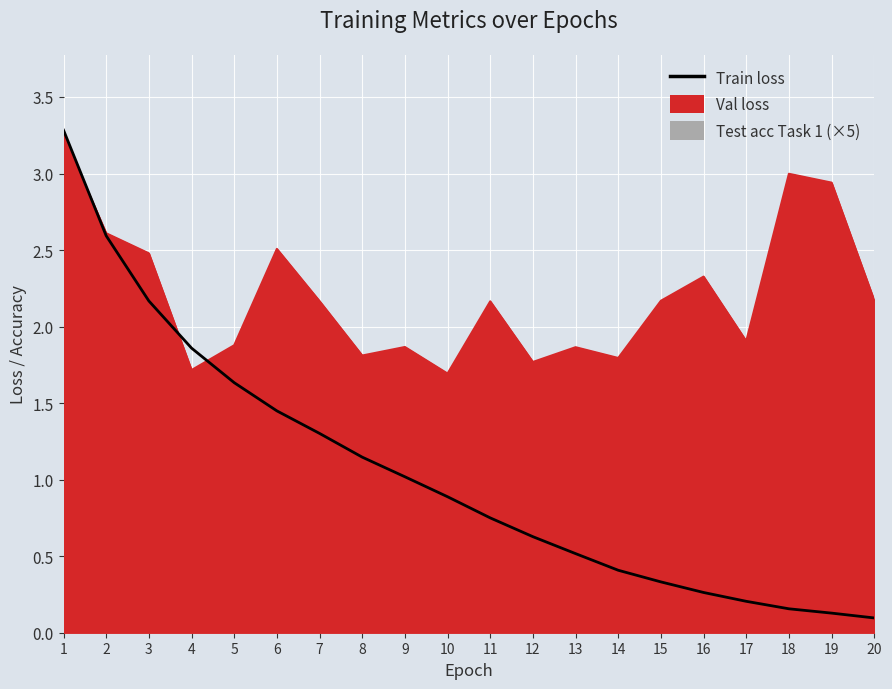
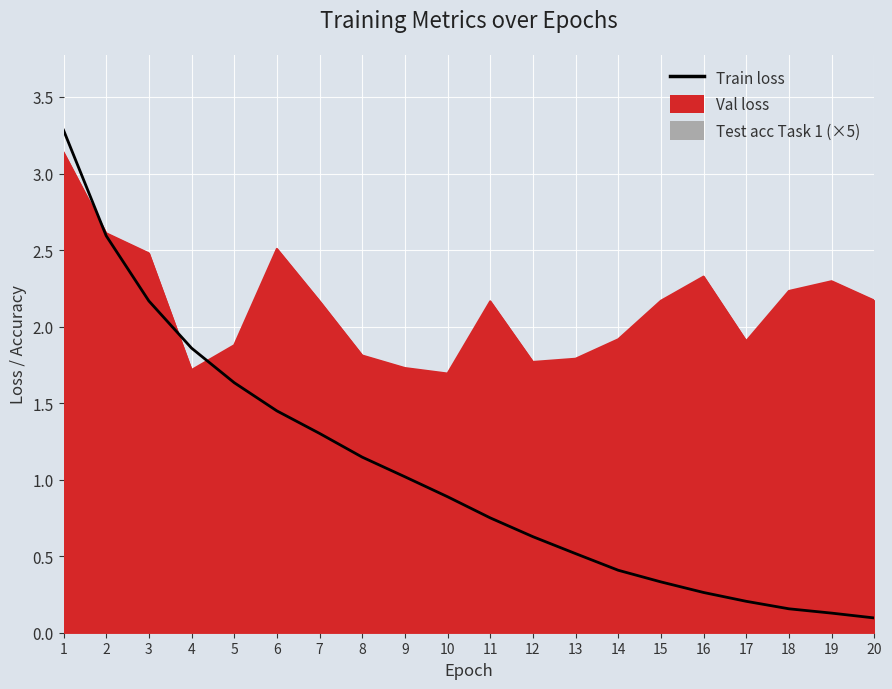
  {
    "Val loss": {
-     "1": 3.25,
+     "1": 3.14,
      "3": 2.48,
      "4": 1.72,
      "5": 1.88,
      "6": 2.51,
      "7": 2.17,
      "8": 1.81,
-     "9": 1.87,
+     "9": 1.73,
      "10": 1.69,
      "11": 2.16,
      "12": 1.77,
-     "13": 1.87,
-     "14": 1.79,
+     "13": 1.79,
+     "14": 1.92,
      "15": 2.17,
      "16": 2.33,
      "17": 1.91,
-     "18": 3.00,
-     "19": 2.94,
+     "18": 2.23,
+     "19": 2.30,
      "20": 2.17
    }
  }
